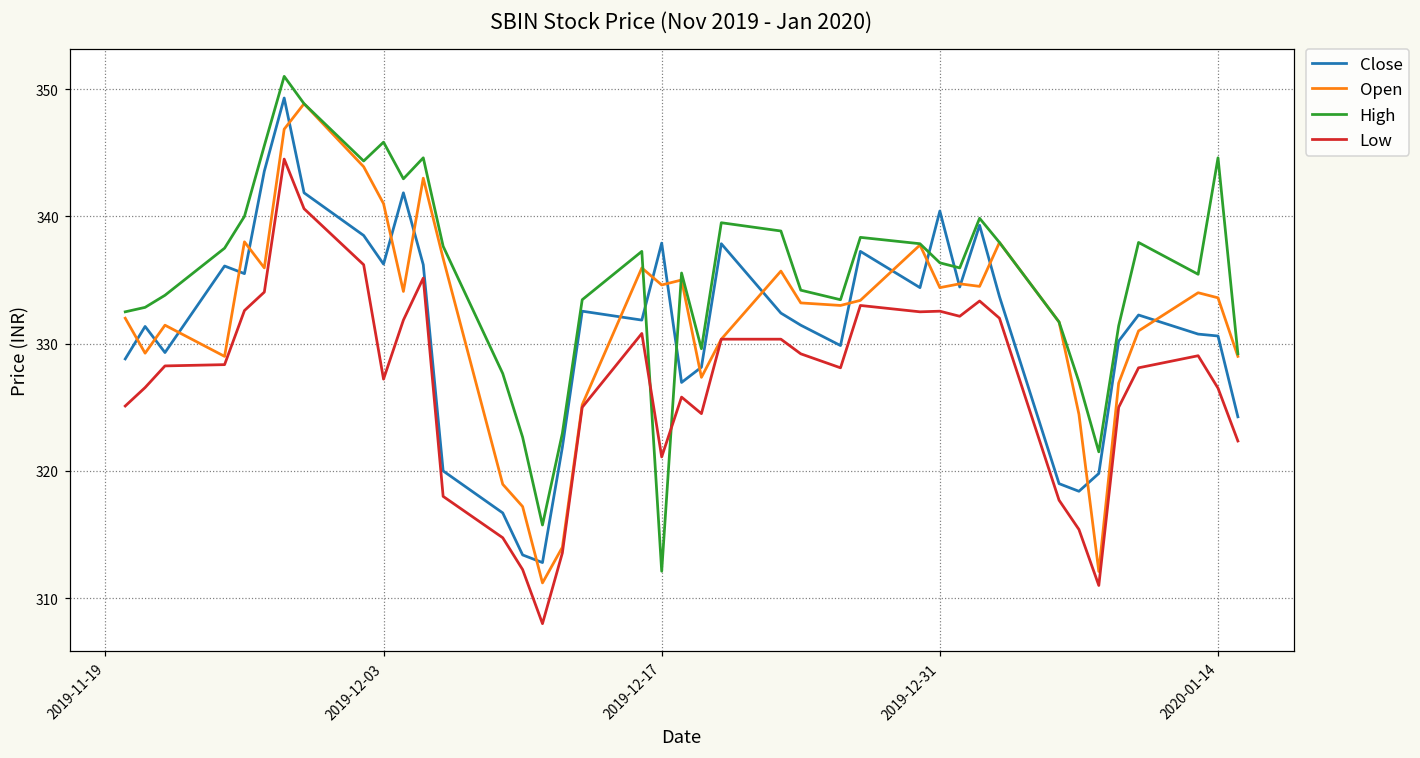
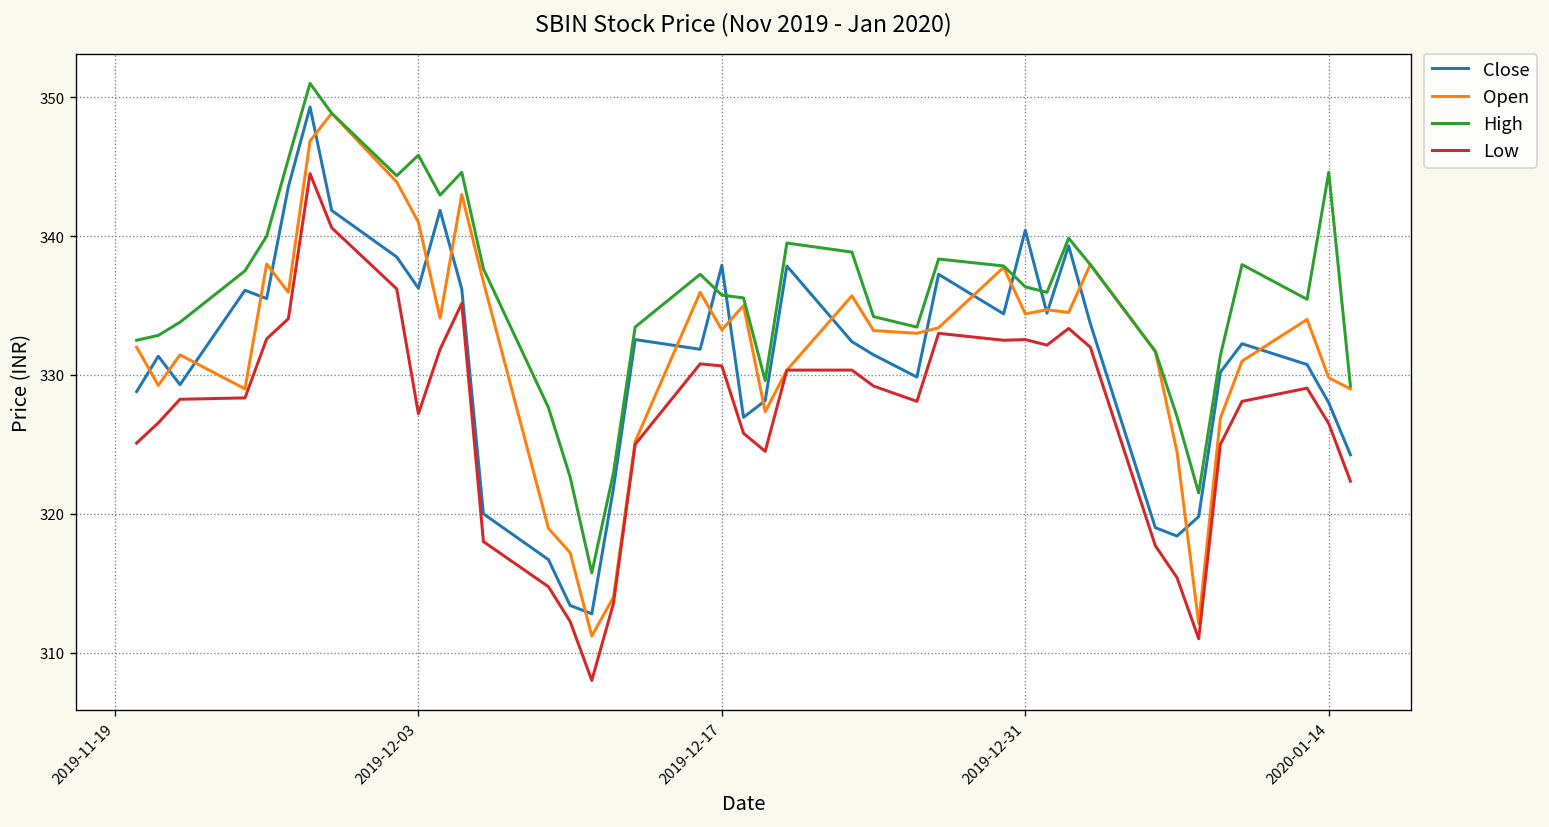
  {
    "Close": {
      "2019-12-03": 336.3,
      "2019-12-17": 337.9,
      "2019-12-31": 340.4,
-     "2020-01-14": 330.6
+     "2020-01-14": 328.0
    },
    "Open": {
      "2019-12-03": 341.0,
-     "2019-12-17": 334.6,
+     "2019-12-17": 333.3,
      "2019-12-31": 334.4,
-     "2020-01-14": 333.6
+     "2020-01-14": 329.8
    },
    "High": {
      "2019-12-03": 345.8,
-     "2019-12-17": 312.1,
+     "2019-12-17": 335.8,
      "2019-12-31": 336.4,
      "2020-01-14": 344.6
    },
    "Low": {
      "2019-12-03": 327.2,
-     "2019-12-17": 321.1,
+     "2019-12-17": 330.7,
      "2019-12-31": 332.6,
      "2020-01-14": 326.5
    }
  }
